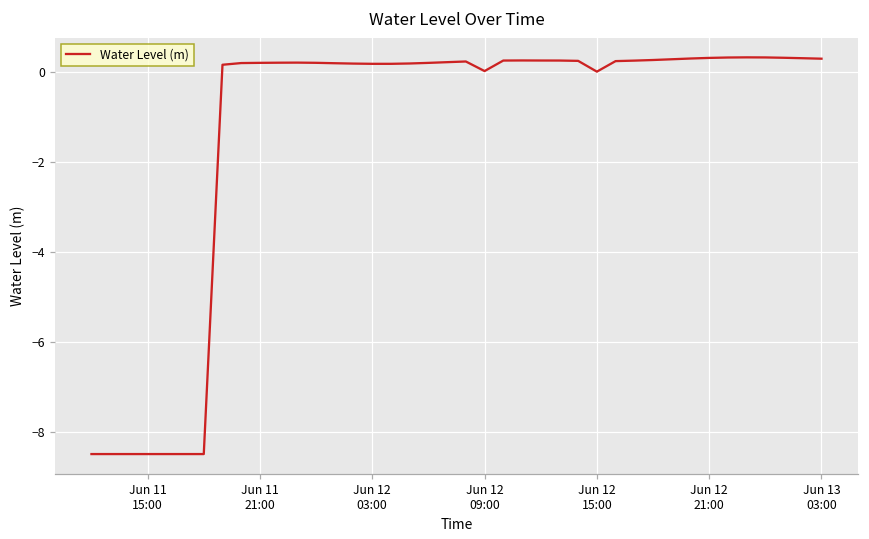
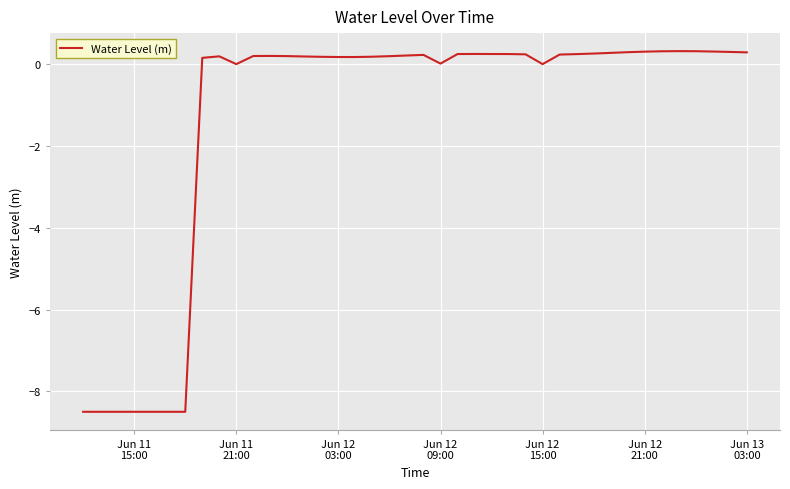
  {
    "Jun 11 15:00": -8.5,
-   "Jun 11 21:00": 0.2,
+   "Jun 11 21:00": 0.0,
    "Jun 12 03:00": 0.2,
    "Jun 12 09:00": 0.0,
    "Jun 12 15:00": 0.0,
    "Jun 12 21:00": 0.3,
    "Jun 13 03:00": 0.3
  }
